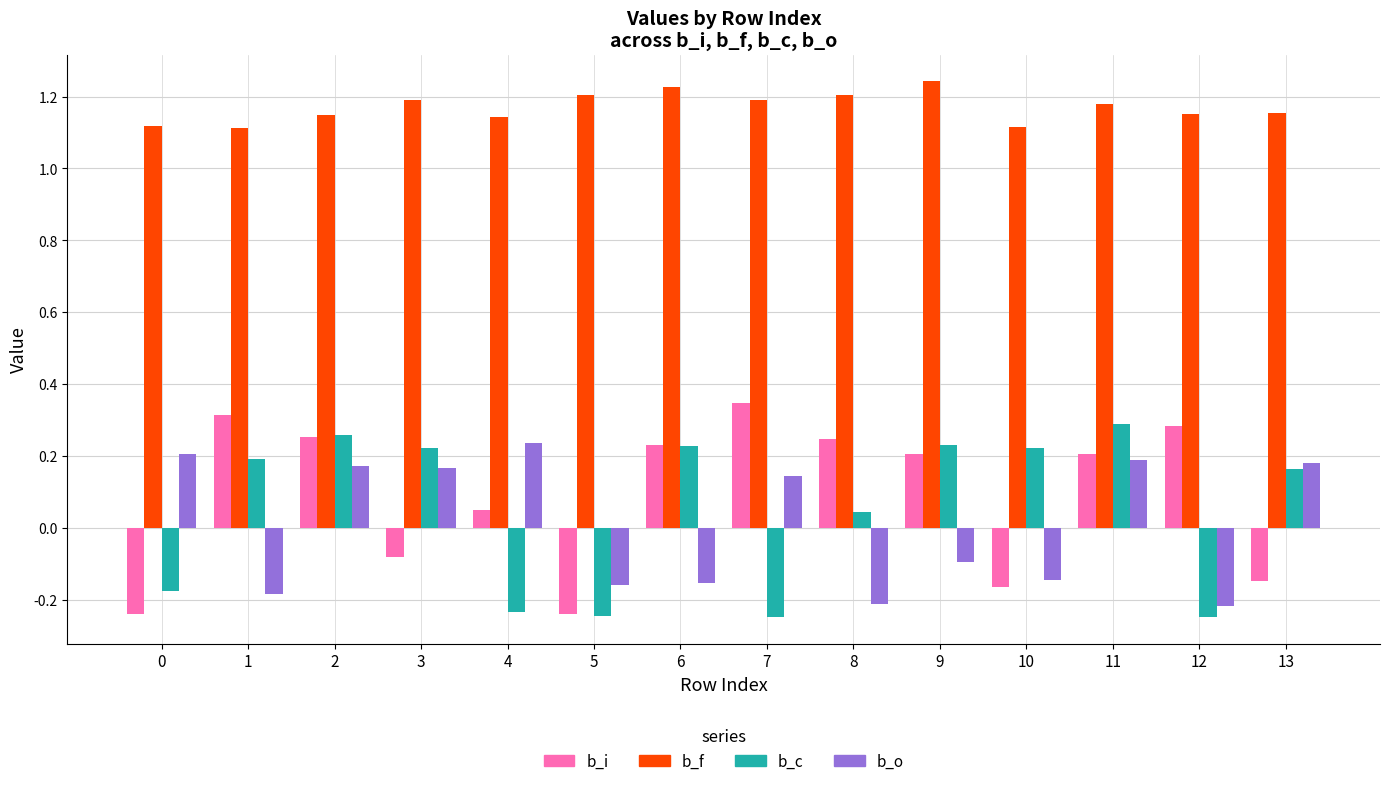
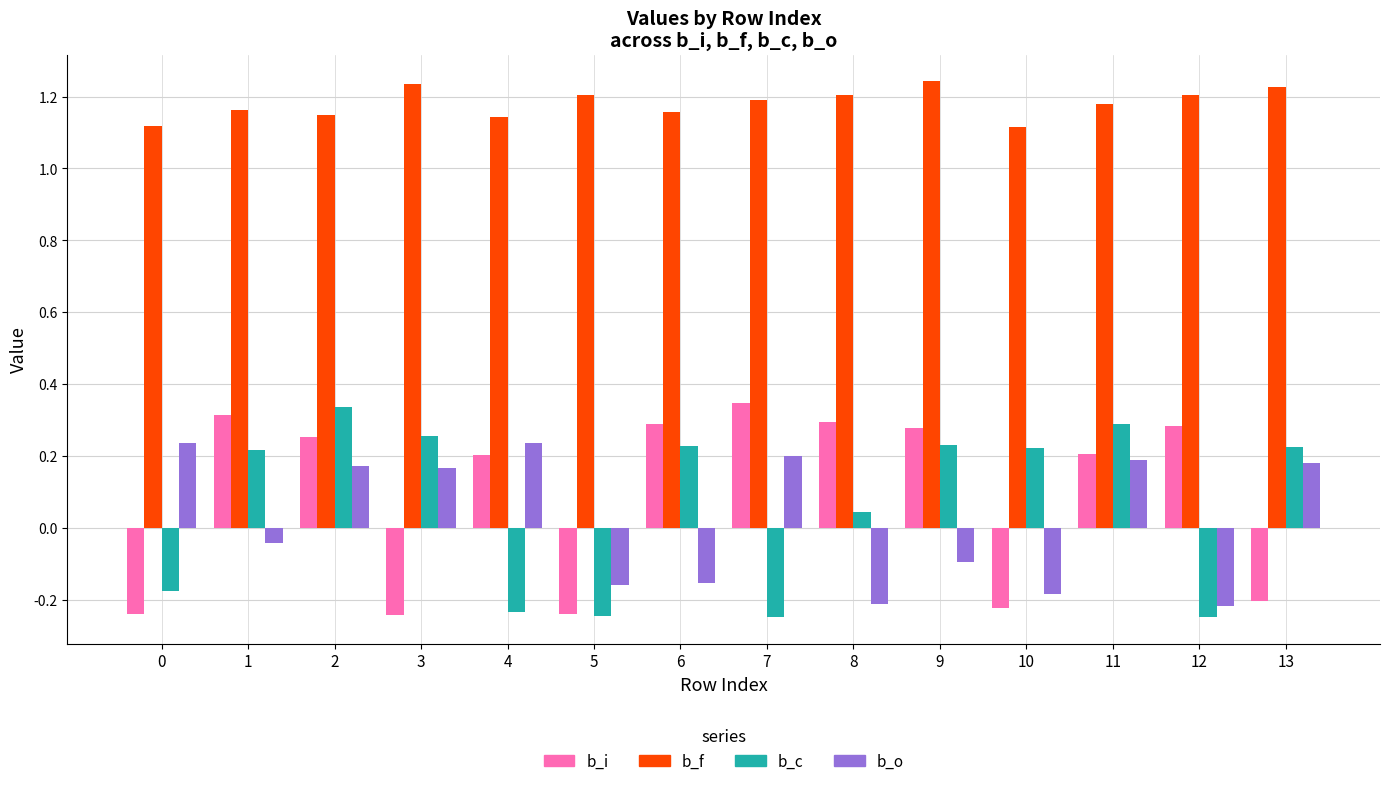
  {
    "b_i": {
      "0": -0.24,
      "1": 0.31,
      "2": 0.25,
-     "3": -0.08,
-     "4": 0.05,
+     "3": -0.24,
+     "4": 0.20,
      "5": -0.24,
-     "6": 0.23,
+     "6": 0.29,
      "7": 0.35,
-     "8": 0.25,
-     "9": 0.21,
-     "10": -0.17,
+     "8": 0.29,
+     "9": 0.28,
+     "10": -0.22,
      "11": 0.21,
      "12": 0.28,
-     "13": -0.15
+     "13": -0.20
    },
    "b_f": {
      "0": 1.12,
-     "1": 1.11,
+     "1": 1.16,
      "2": 1.15,
-     "3": 1.19,
+     "3": 1.23,
      "4": 1.14,
      "5": 1.20,
-     "6": 1.23,
+     "6": 1.16,
      "7": 1.19,
      "8": 1.20,
      "9": 1.24,
      "10": 1.11,
      "11": 1.18,
-     "12": 1.15,
-     "13": 1.15
+     "12": 1.20,
+     "13": 1.23
    },
    "b_c": {
      "0": -0.18,
-     "1": 0.19,
-     "2": 0.26,
-     "3": 0.22,
+     "1": 0.22,
+     "2": 0.34,
+     "3": 0.26,
      "4": -0.23,
      "5": -0.24,
      "6": 0.23,
      "7": -0.25,
      "8": 0.04,
      "9": 0.23,
      "10": 0.22,
      "11": 0.29,
      "12": -0.25,
-     "13": 0.16
+     "13": 0.22
    },
    "b_o": {
-     "0": 0.21,
-     "1": -0.18,
+     "0": 0.24,
+     "1": -0.04,
      "2": 0.17,
      "3": 0.17,
      "4": 0.23,
      "5": -0.16,
      "6": -0.15,
-     "7": 0.15,
+     "7": 0.20,
      "8": -0.21,
      "9": -0.10,
-     "10": -0.15,
+     "10": -0.19,
      "11": 0.19,
      "12": -0.22,
      "13": 0.18
    }
  }
